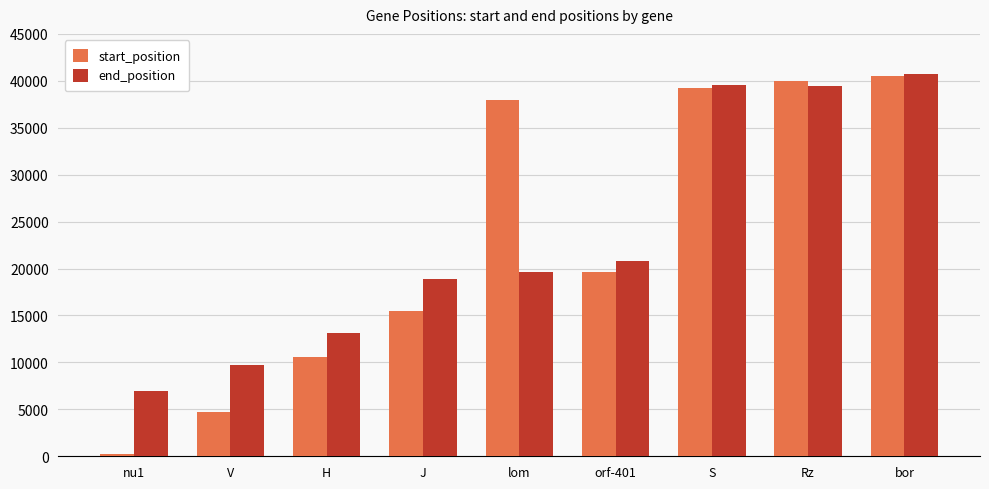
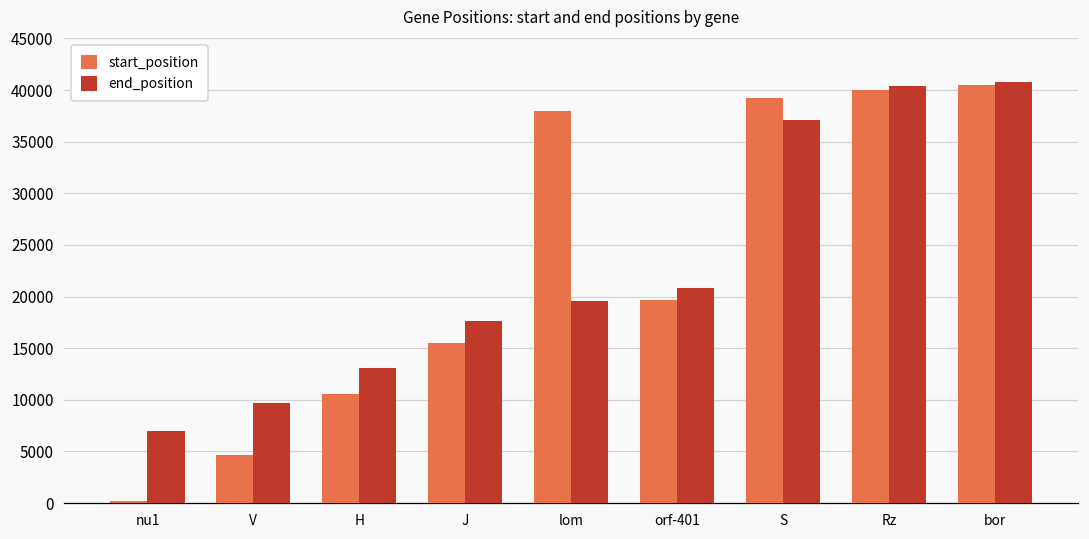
  {
    "start_position": {
      "V": 5000,
      "H": 11000,
      "J": 16000,
      "lom": 38000,
      "orf-401": 20000,
      "S": 39000,
      "Rz": 40000,
      "bor": 40000
    },
    "end_position": {
      "nu1": 7000,
      "V": 10000,
      "H": 13000,
-     "J": 19000,
+     "J": 18000,
      "lom": 20000,
      "orf-401": 21000,
-     "S": 40000,
-     "Rz": 39000,
+     "S": 37000,
+     "Rz": 40000,
      "bor": 41000
    }
  }
